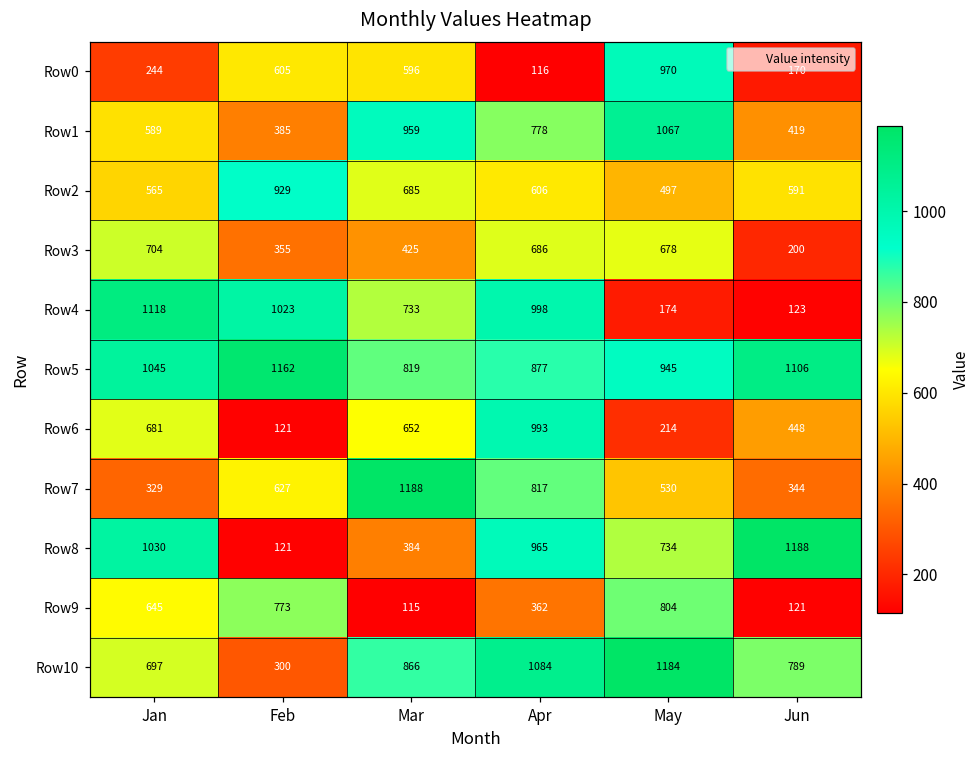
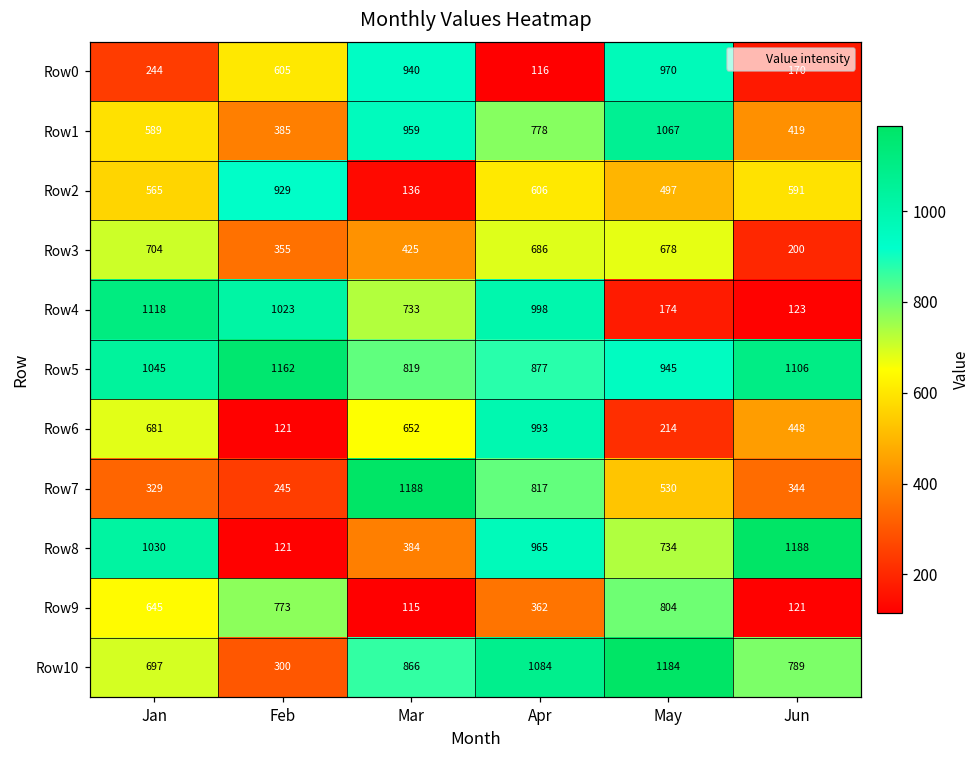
  {
    "Row0": {
      "Jan": 244,
      "Feb": 605,
-     "Mar": 596,
+     "Mar": 940,
      "Apr": 116,
      "May": 970
    },
    "Row1": {
      "Jan": 589,
      "Feb": 385,
      "Mar": 959,
      "Apr": 778,
      "May": 1067,
      "Jun": 419
    },
    "Row2": {
      "Jan": 565,
      "Feb": 929,
-     "Mar": 685,
+     "Mar": 136,
      "Apr": 606,
      "May": 497,
      "Jun": 591
    },
    "Row3": {
      "Jan": 704,
      "Feb": 355,
      "Mar": 425,
      "Apr": 686,
      "May": 678,
      "Jun": 200
    },
    "Row4": {
      "Jan": 1118,
      "Feb": 1023,
      "Mar": 733,
      "Apr": 998,
      "May": 174,
      "Jun": 123
    },
    "Row5": {
      "Jan": 1045,
      "Feb": 1162,
      "Mar": 819,
      "Apr": 877,
      "May": 945,
      "Jun": 1106
    },
    "Row6": {
      "Jan": 681,
      "Feb": 121,
      "Mar": 652,
      "Apr": 993,
      "May": 214,
      "Jun": 448
    },
    "Row7": {
      "Jan": 329,
-     "Feb": 627,
+     "Feb": 245,
      "Mar": 1188,
      "Apr": 817,
      "May": 530,
      "Jun": 344
    },
    "Row8": {
      "Jan": 1030,
      "Feb": 121,
      "Mar": 384,
      "Apr": 965,
      "May": 734,
      "Jun": 1188
    },
    "Row9": {
      "Jan": 645,
      "Feb": 773,
      "Mar": 115,
      "Apr": 362,
      "May": 804,
      "Jun": 121
    },
    "Row10": {
      "Jan": 697,
      "Feb": 300,
      "Mar": 866,
      "Apr": 1084,
      "May": 1184,
      "Jun": 789
    }
  }
